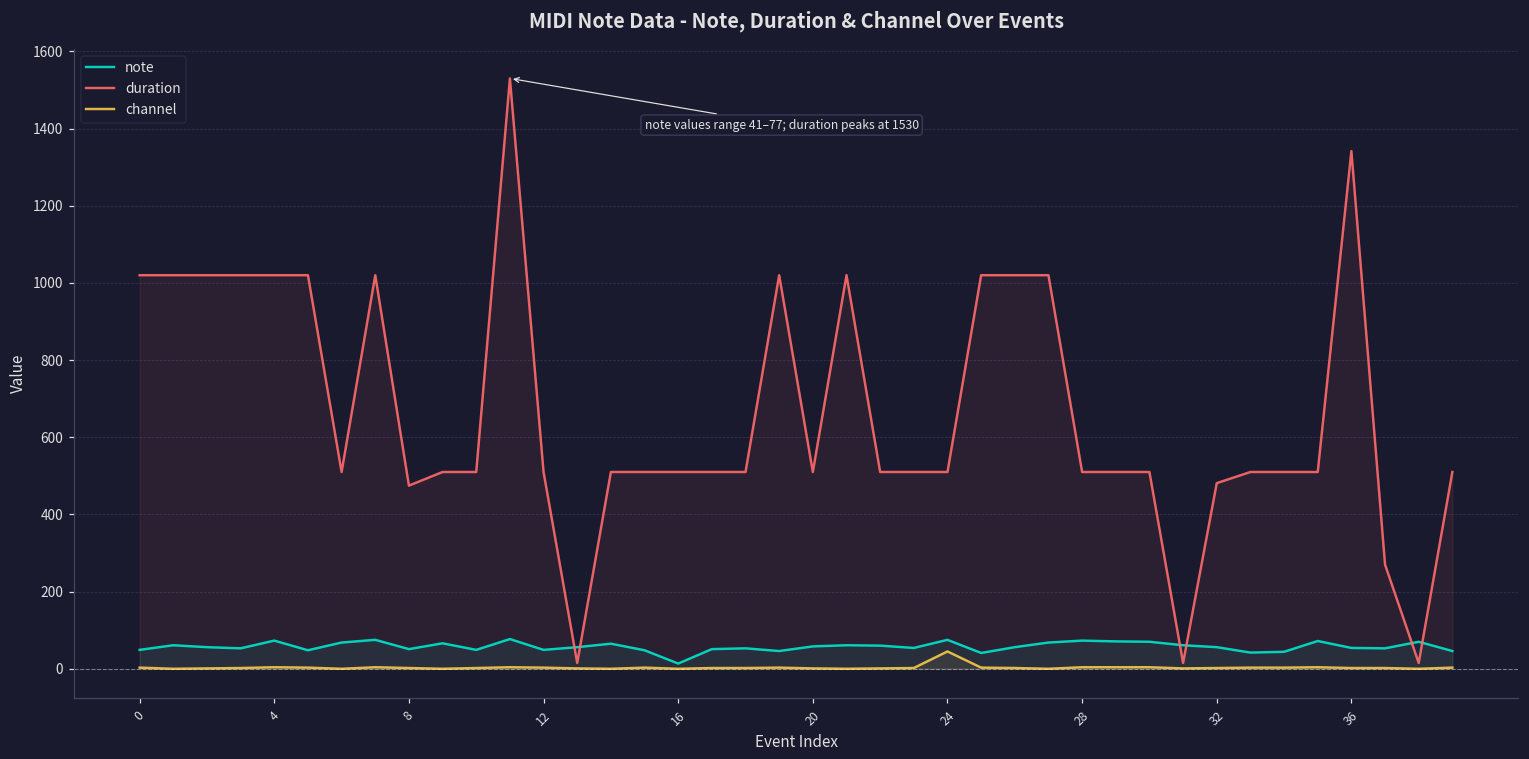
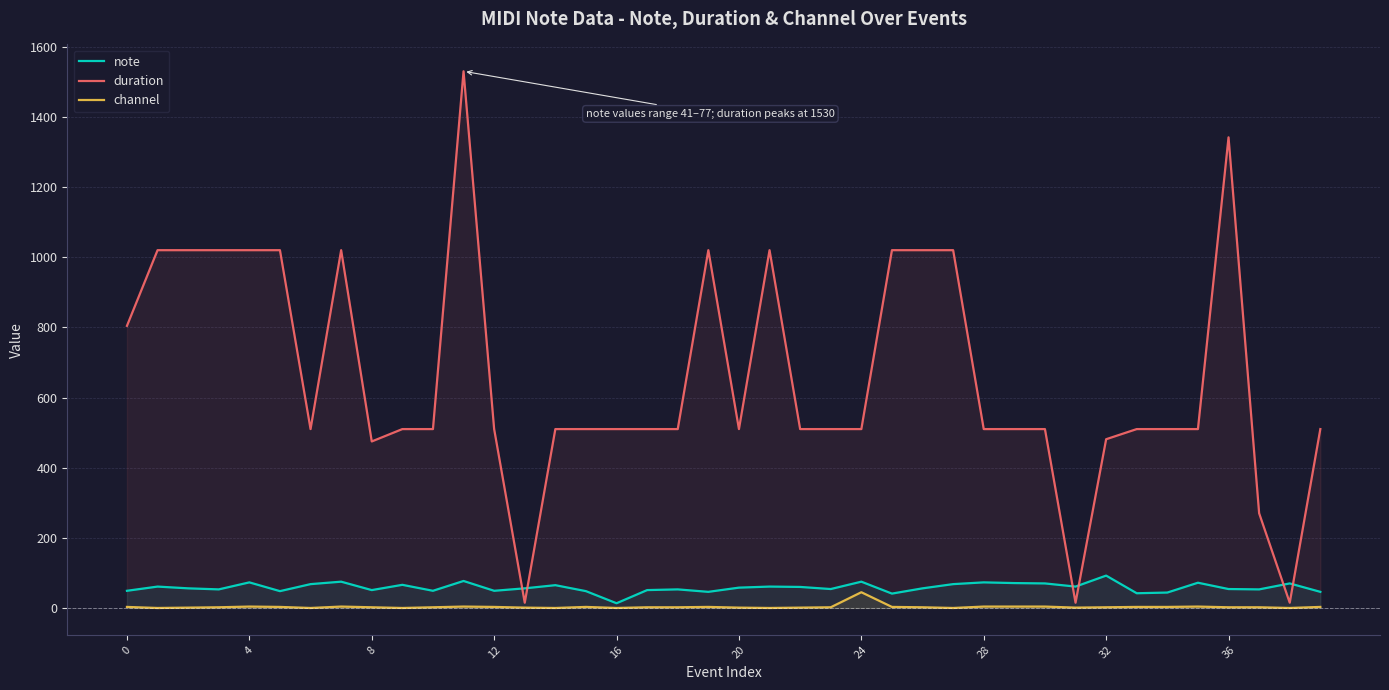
  {
    "note": {
      "0": 50,
      "4": 70,
      "8": 50,
      "12": 50,
      "16": 10,
      "20": 60,
      "24": 80,
      "28": 70,
-     "32": 60,
+     "32": 90,
      "36": 50
    },
    "duration": {
-     "0": 1020,
+     "0": 800,
      "4": 1020,
      "8": 470,
      "12": 510,
      "16": 510,
      "20": 510,
      "24": 510,
      "28": 510,
      "32": 480,
      "36": 1340
    },
    "channel": {
      "0": 0,
      "4": 0,
      "8": 0,
      "12": 0,
      "16": 0,
      "20": 0,
      "24": 40,
      "28": 0,
      "32": 0,
      "36": 0
    }
  }
